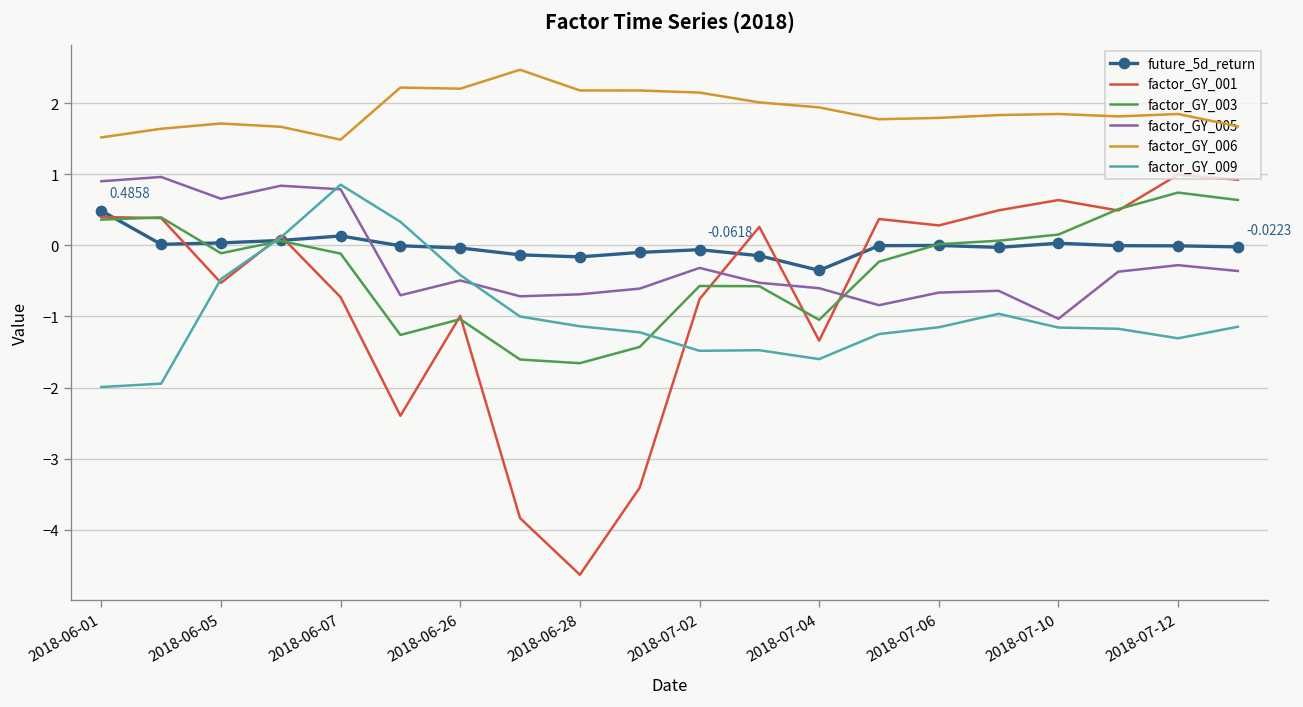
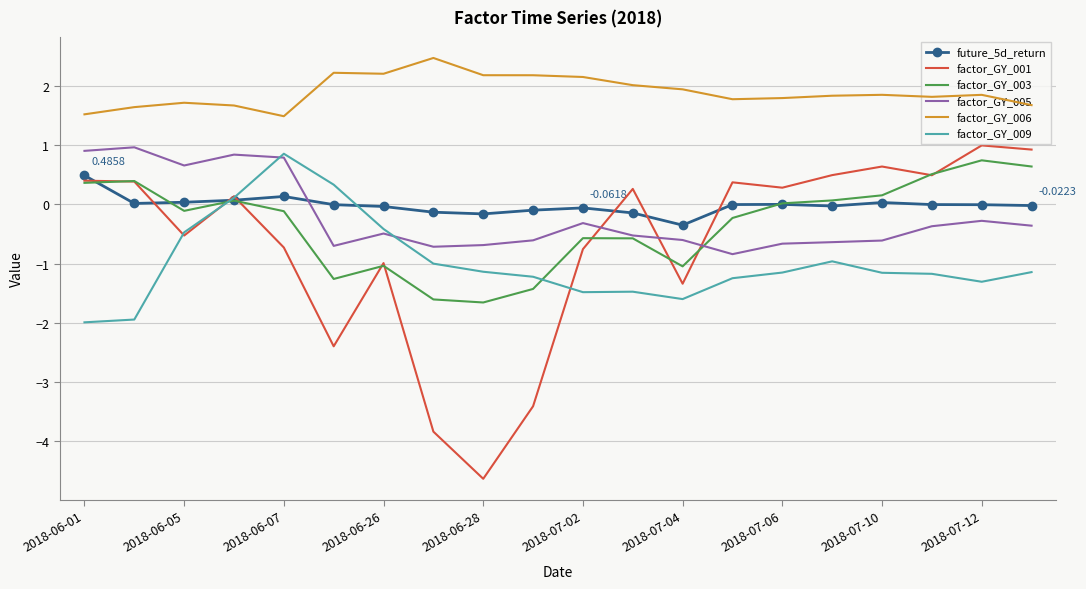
  {
    "future_5d_return": {
      "2018-06-01": 0.4858,
      "2018-07-02": -0.0618
    },
    "factor_GY_001": {
      "2018-06-05": -0.5,
      "2018-06-07": -0.7,
      "2018-06-26": -1.0,
      "2018-06-28": -4.6,
      "2018-07-02": -0.8,
      "2018-07-04": -1.3,
      "2018-07-06": 0.3,
      "2018-07-10": 0.6,
      "2018-07-12": 1.0
    },
    "factor_GY_003": {
      "2018-06-05": -0.1,
      "2018-06-07": -0.1,
      "2018-06-26": -1.0,
      "2018-06-28": -1.7,
      "2018-07-02": -0.6,
      "2018-07-04": -1.0,
      "2018-07-10": 0.2,
      "2018-07-12": 0.7
    },
    "factor_GY_005": {
      "2018-06-05": 0.7,
      "2018-06-07": 0.8,
      "2018-06-26": -0.5,
      "2018-06-28": -0.7,
      "2018-07-02": -0.3,
      "2018-07-04": -0.6,
      "2018-07-06": -0.7,
-     "2018-07-10": -1.0,
+     "2018-07-10": -0.6,
      "2018-07-12": -0.3
    },
    "factor_GY_006": {
      "2018-06-01": 1.5,
      "2018-06-05": 1.7,
      "2018-06-07": 1.5,
      "2018-06-26": 2.2,
      "2018-06-28": 2.2,
      "2018-07-02": 2.1,
      "2018-07-04": 1.9,
      "2018-07-06": 1.8,
      "2018-07-10": 1.8
    },
    "factor_GY_009": {
      "2018-06-01": -2.0,
      "2018-06-05": -0.5,
      "2018-06-07": 0.9,
      "2018-06-26": -0.4,
      "2018-06-28": -1.1,
      "2018-07-02": -1.5,
      "2018-07-04": -1.6,
      "2018-07-06": -1.2,
      "2018-07-10": -1.2,
      "2018-07-12": -1.3
    }
  }
